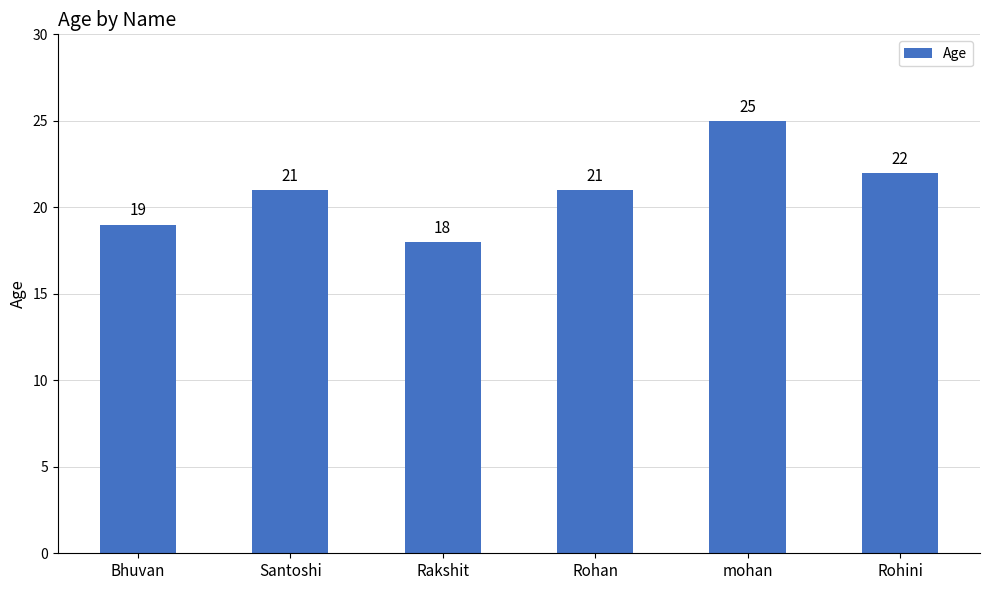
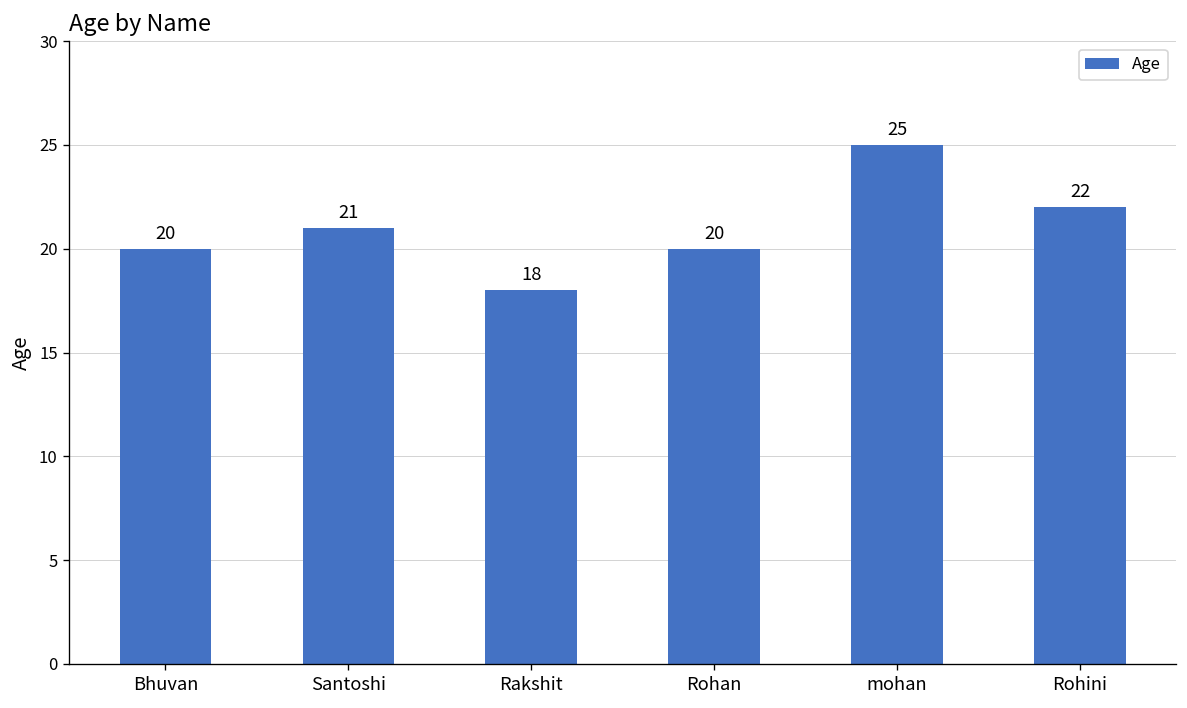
  {
-   "Bhuvan": 19,
+   "Bhuvan": 20,
    "Santoshi": 21,
    "Rakshit": 18,
-   "Rohan": 21,
+   "Rohan": 20,
    "mohan": 25,
    "Rohini": 22
  }
